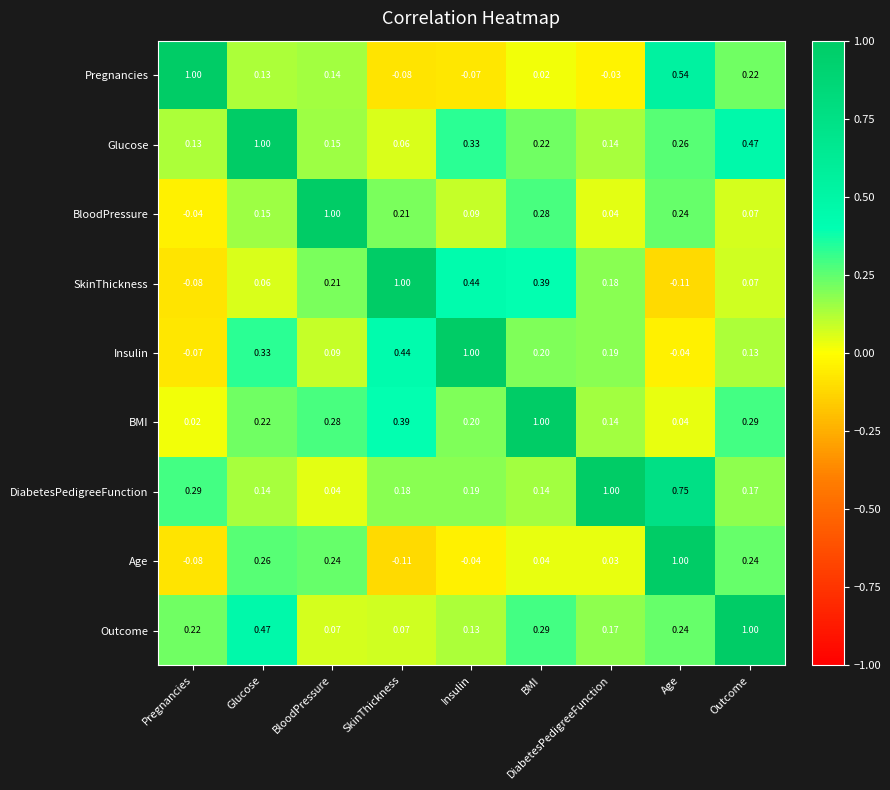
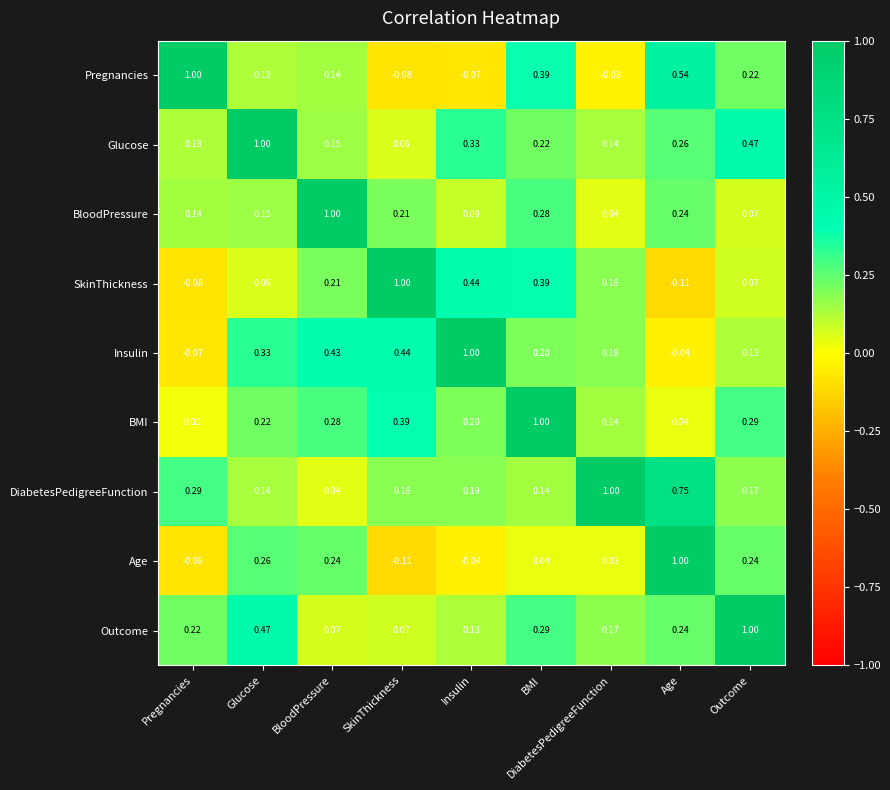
  {
    "Pregnancies": {
      "Pregnancies": 1.00,
      "Glucose": 0.13,
      "BloodPressure": 0.14,
      "SkinThickness": -0.08,
      "Insulin": -0.07,
-     "BMI": 0.02,
+     "BMI": 0.39,
      "DiabetesPedigreeFunction": -0.03,
      "Age": 0.54,
      "Outcome": 0.22
    },
    "Glucose": {
      "Pregnancies": 0.13,
      "Glucose": 1.00,
      "BloodPressure": 0.15,
      "SkinThickness": 0.06,
      "Insulin": 0.33,
      "BMI": 0.22,
      "DiabetesPedigreeFunction": 0.14,
      "Age": 0.26,
      "Outcome": 0.47
    },
    "BloodPressure": {
-     "Pregnancies": -0.04,
+     "Pregnancies": 0.14,
      "Glucose": 0.15,
      "BloodPressure": 1.00,
      "SkinThickness": 0.21,
      "Insulin": 0.09,
      "BMI": 0.28,
      "DiabetesPedigreeFunction": 0.04,
      "Age": 0.24,
      "Outcome": 0.07
    },
    "SkinThickness": {
      "Pregnancies": -0.08,
      "Glucose": 0.06,
      "BloodPressure": 0.21,
      "SkinThickness": 1.00,
      "Insulin": 0.44,
      "BMI": 0.39,
      "DiabetesPedigreeFunction": 0.18,
      "Age": -0.11,
      "Outcome": 0.07
    },
    "Insulin": {
      "Pregnancies": -0.07,
      "Glucose": 0.33,
-     "BloodPressure": 0.09,
+     "BloodPressure": 0.43,
      "SkinThickness": 0.44,
      "Insulin": 1.00,
      "BMI": 0.20,
      "DiabetesPedigreeFunction": 0.19,
      "Age": -0.04,
      "Outcome": 0.13
    },
    "BMI": {
      "Pregnancies": 0.02,
      "Glucose": 0.22,
      "BloodPressure": 0.28,
      "SkinThickness": 0.39,
      "Insulin": 0.20,
      "BMI": 1.00,
      "DiabetesPedigreeFunction": 0.14,
      "Age": 0.04,
      "Outcome": 0.29
    },
    "DiabetesPedigreeFunction": {
      "Pregnancies": 0.29,
      "Glucose": 0.14,
      "BloodPressure": 0.04,
      "SkinThickness": 0.18,
      "Insulin": 0.19,
      "BMI": 0.14,
      "DiabetesPedigreeFunction": 1.00,
      "Age": 0.75,
      "Outcome": 0.17
    },
    "Age": {
      "Pregnancies": -0.08,
      "Glucose": 0.26,
      "BloodPressure": 0.24,
      "SkinThickness": -0.11,
      "Insulin": -0.04,
      "BMI": 0.04,
      "DiabetesPedigreeFunction": 0.03,
      "Age": 1.00,
      "Outcome": 0.24
    },
    "Outcome": {
      "Pregnancies": 0.22,
      "Glucose": 0.47,
      "BloodPressure": 0.07,
      "SkinThickness": 0.07,
      "Insulin": 0.13,
      "BMI": 0.29,
      "DiabetesPedigreeFunction": 0.17,
      "Age": 0.24,
      "Outcome": 1.00
    }
  }
